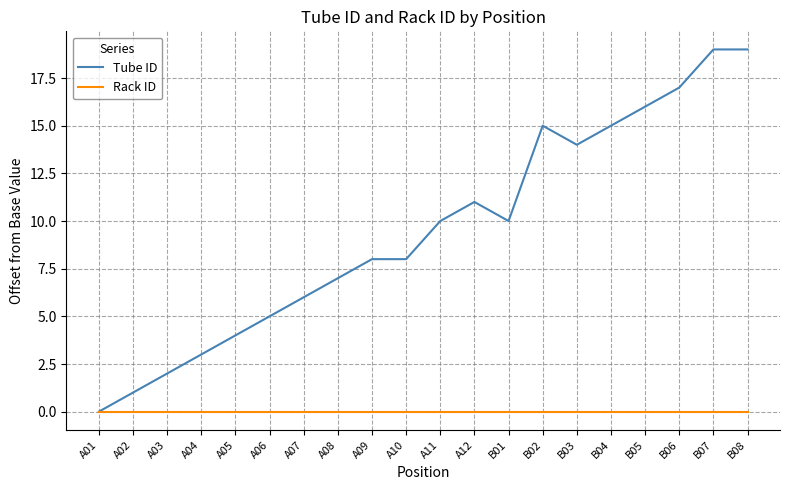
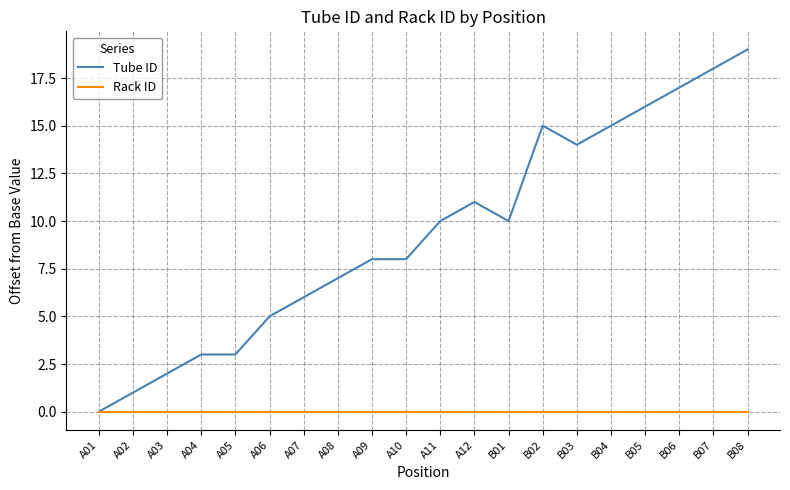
  {
    "Tube ID": {
      "A02": 1.0,
      "A03": 2.0,
      "A04": 3.0,
-     "A05": 4.0,
+     "A05": 3.0,
      "A06": 5.0,
      "A07": 6.0,
      "A08": 7.0,
      "A09": 8.0,
      "A10": 8.0,
      "A11": 10.0,
      "A12": 11.0,
      "B01": 10.0,
      "B02": 15.0,
      "B03": 14.0,
      "B04": 15.0,
      "B05": 16.0,
      "B06": 17.0,
-     "B07": 19.0,
+     "B07": 18.0,
      "B08": 19.0
    },
    "Rack ID": {
      "A02": 0.0,
      "A03": 0.0,
      "A04": 0.0,
      "A05": 0.0,
      "A06": 0.0,
      "A07": 0.0,
      "A08": 0.0,
      "A09": 0.0,
      "A10": 0.0,
      "A11": 0.0,
      "A12": 0.0,
      "B01": 0.0,
      "B02": 0.0,
      "B03": 0.0,
      "B04": 0.0,
      "B05": 0.0,
      "B06": 0.0,
      "B07": 0.0,
      "B08": 0.0
    }
  }
